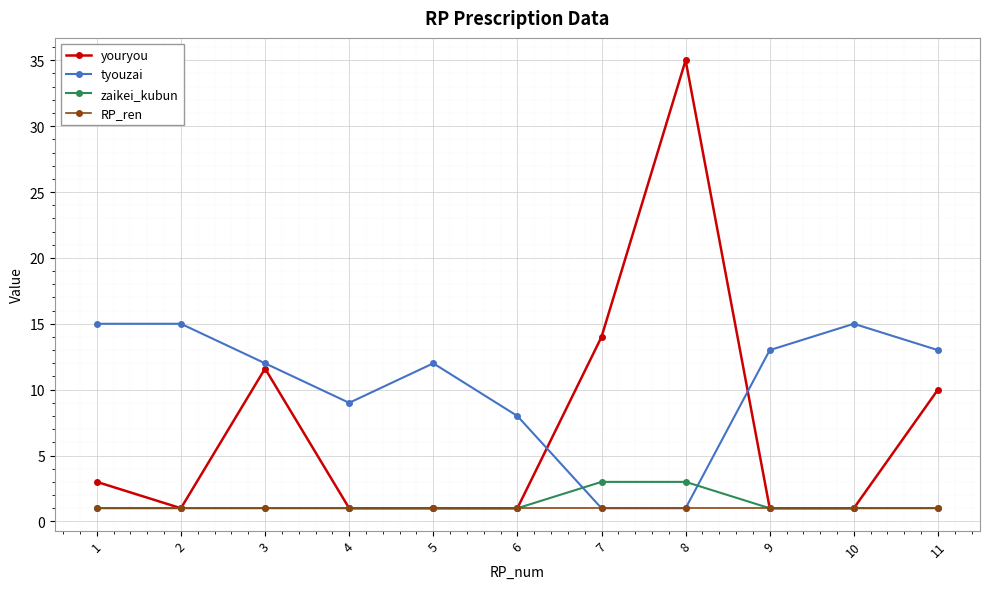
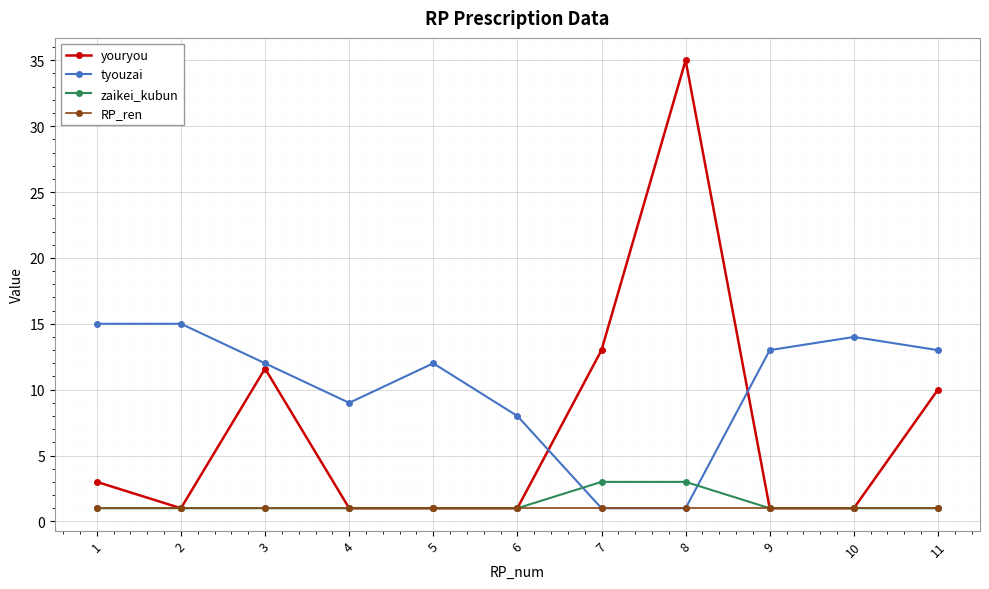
  {
    "youryou": {
      "1": 3,
      "3": 11.6,
-     "7": 14,
+     "7": 13,
      "8": 35,
      "11": 10
    },
    "tyouzai": {
      "1": 15,
      "2": 15,
      "3": 12,
      "4": 9,
      "5": 12,
      "6": 8,
      "9": 13,
-     "10": 15,
+     "10": 14,
      "11": 13
    },
    "zaikei_kubun": {
      "7": 3,
      "8": 3
    }
  }
